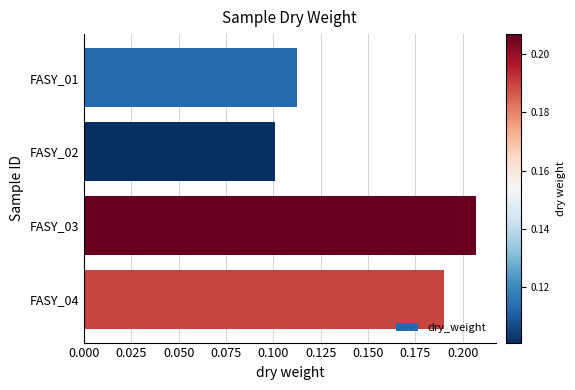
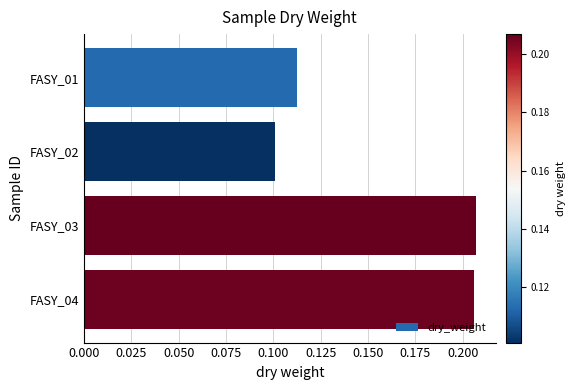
  {
    "FASY_01": 0.113,
    "FASY_02": 0.101,
    "FASY_03": 0.207,
-   "FASY_04": 0.190
+   "FASY_04": 0.206
  }
